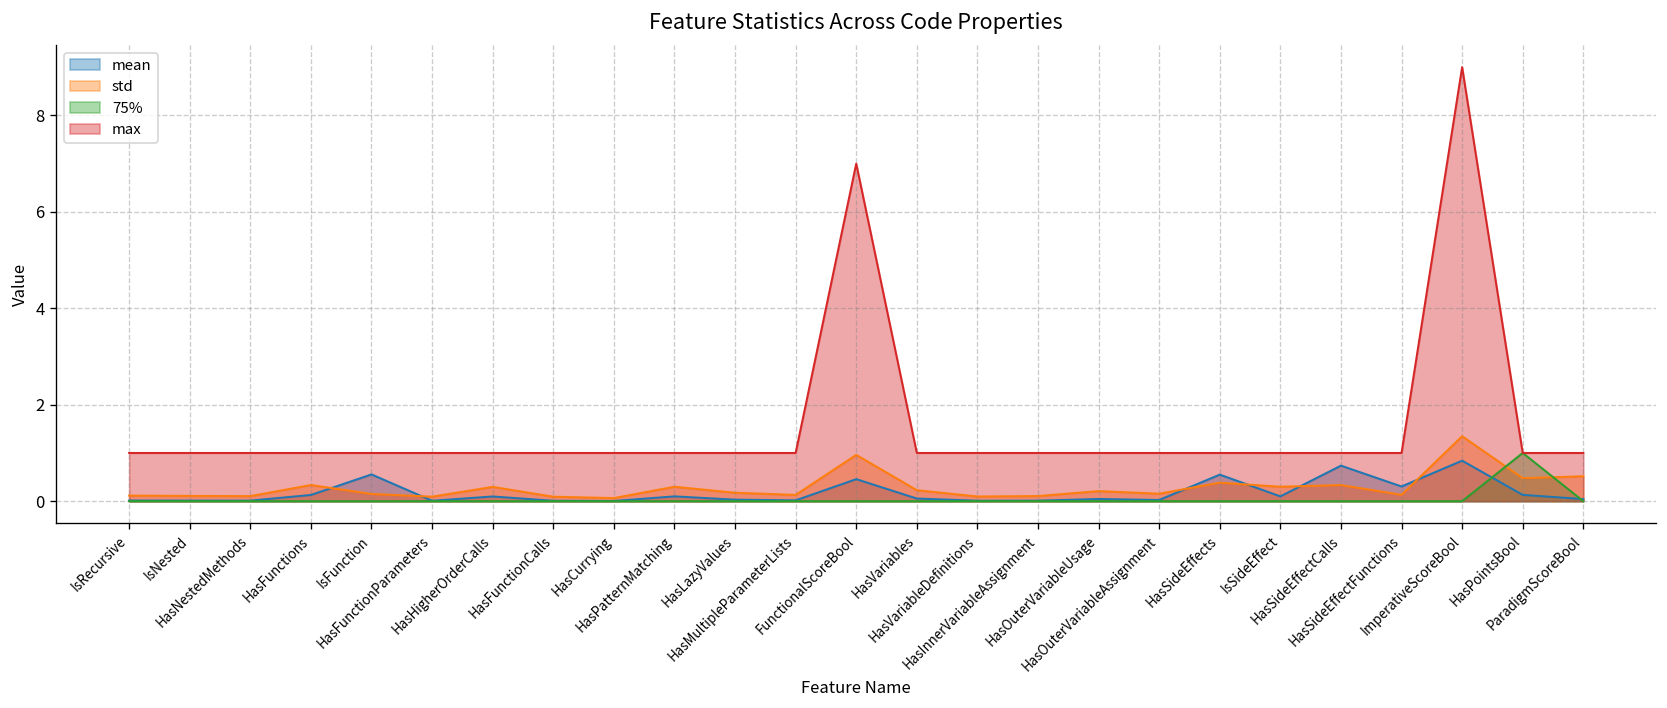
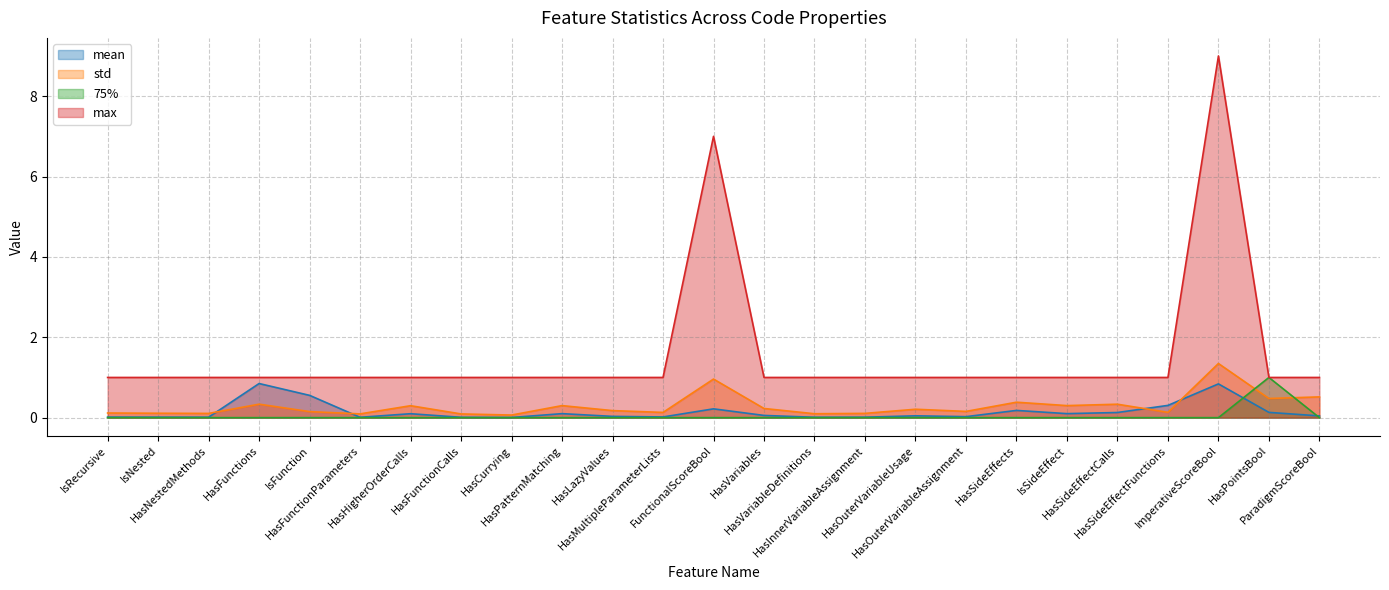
  {
    "mean": {
-     "HasFunctions": 0.1,
+     "HasFunctions": 0.8,
      "IsFunction": 0.6,
      "HasHigherOrderCalls": 0.1,
      "HasPatternMatching": 0.1,
-     "FunctionalScoreBool": 0.5,
-     "HasSideEffects": 0.6,
+     "FunctionalScoreBool": 0.2,
+     "HasSideEffects": 0.2,
      "IsSideEffect": 0.1,
-     "HasSideEffectCalls": 0.7,
+     "HasSideEffectCalls": 0.1,
      "HasSideEffectFunctions": 0.3,
      "ImperativeScoreBool": 0.8,
      "HasPointsBool": 0.1
    },
    "75%": {
      "HasFunctions": 0.0,
      "IsFunction": 0.0,
      "HasHigherOrderCalls": 0.0,
      "HasPatternMatching": 0.0,
      "FunctionalScoreBool": 0.0,
      "HasSideEffects": 0.0,
      "IsSideEffect": 0.0,
      "HasSideEffectCalls": 0.0,
      "HasSideEffectFunctions": 0.0,
      "ImperativeScoreBool": 0.0
    }
  }
